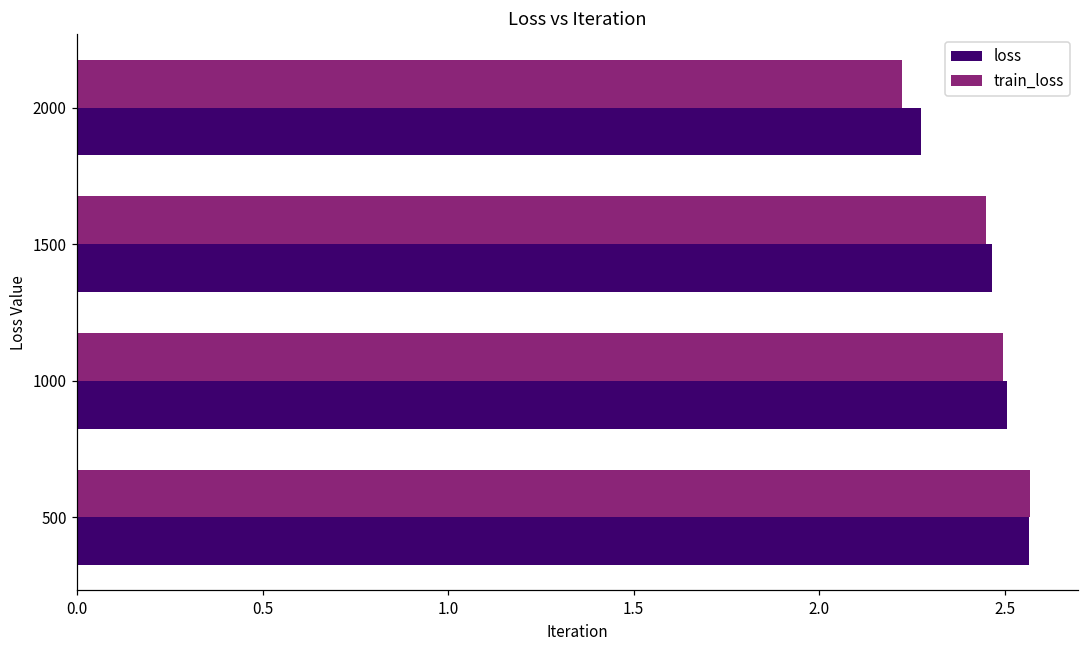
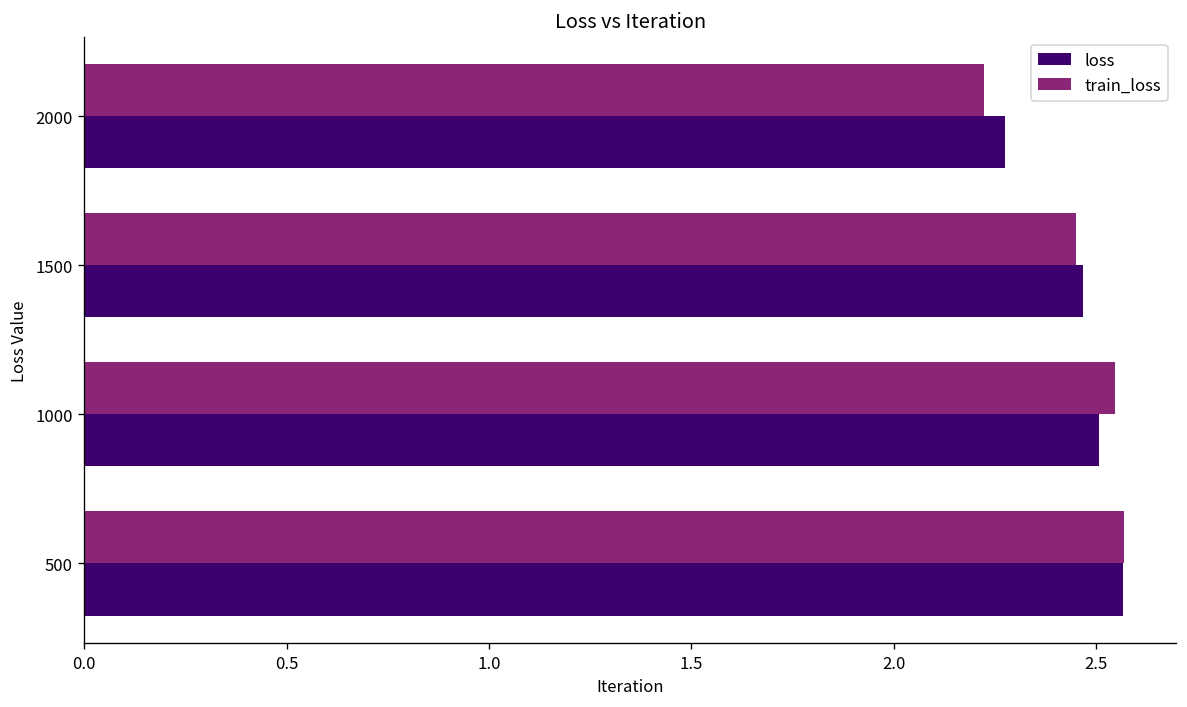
  {
    "loss": {
      "2000": 2.27,
      "1500": 2.47,
      "1000": 2.51,
      "500": 2.57
    },
    "train_loss": {
      "2000": 2.22,
      "1500": 2.45,
-     "1000": 2.49,
+     "1000": 2.55,
      "500": 2.57
    }
  }
